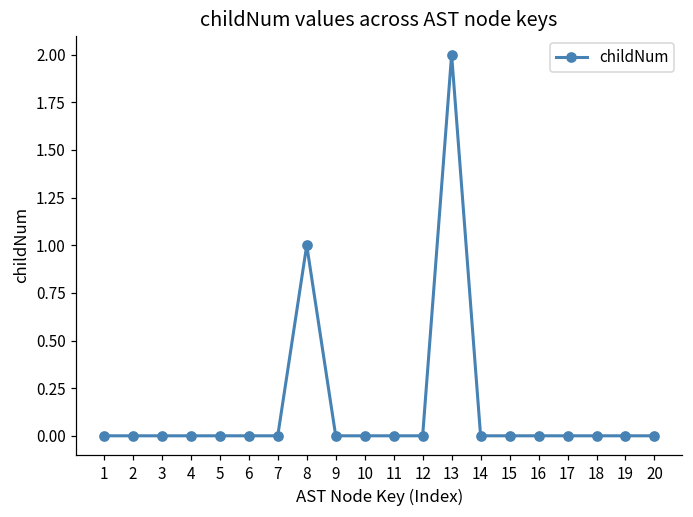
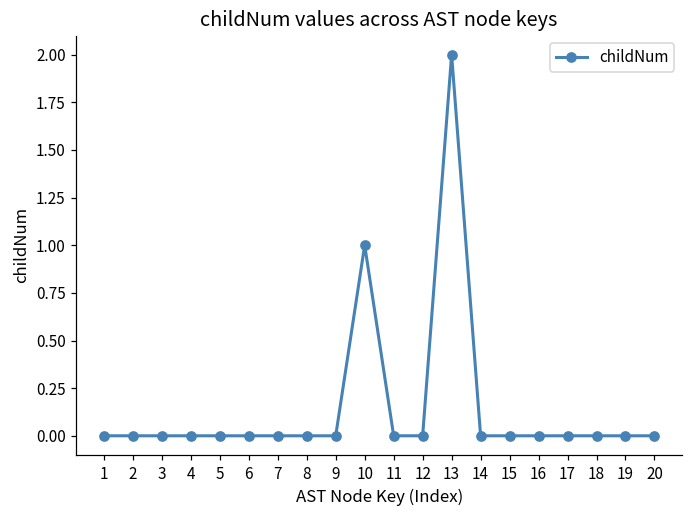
  {
    "1": 0,
    "2": 0,
    "3": 0,
    "4": 0,
    "5": 0,
    "6": 0,
    "7": 0,
-   "8": 1,
+   "8": 0,
    "9": 0,
-   "10": 0,
+   "10": 1,
    "11": 0,
    "12": 0,
    "13": 2,
    "14": 0,
    "15": 0,
    "16": 0,
    "17": 0,
    "18": 0,
    "19": 0,
    "20": 0
  }
